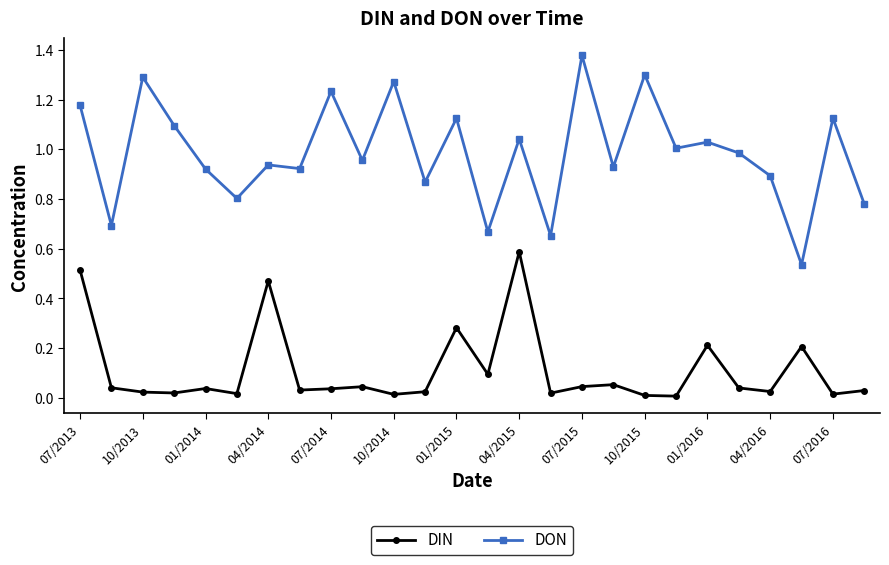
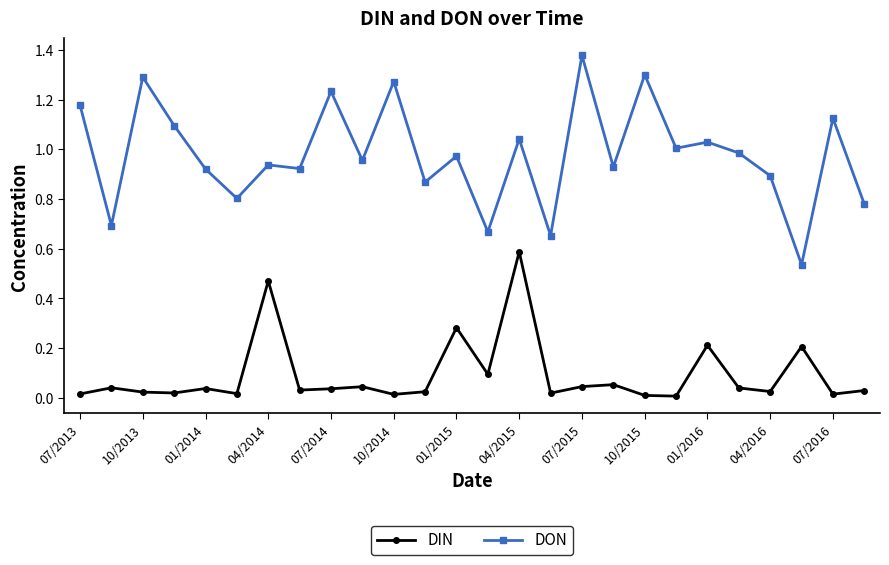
  {
    "DIN": {
-     "07/2013": 0.51,
+     "07/2013": 0.02,
      "10/2013": 0.02,
      "01/2014": 0.04,
      "04/2014": 0.47,
      "07/2014": 0.04,
      "10/2014": 0.01,
      "01/2015": 0.28,
      "04/2015": 0.59,
      "07/2015": 0.05,
      "10/2015": 0.01,
      "01/2016": 0.21,
      "04/2016": 0.03,
      "07/2016": 0.01
    },
    "DON": {
      "07/2013": 1.18,
      "10/2013": 1.29,
      "01/2014": 0.92,
      "04/2014": 0.94,
      "07/2014": 1.23,
      "10/2014": 1.27,
-     "01/2015": 1.12,
+     "01/2015": 0.97,
      "04/2015": 1.04,
      "07/2015": 1.38,
      "10/2015": 1.30,
      "01/2016": 1.03,
      "04/2016": 0.89,
      "07/2016": 1.13
    }
  }
